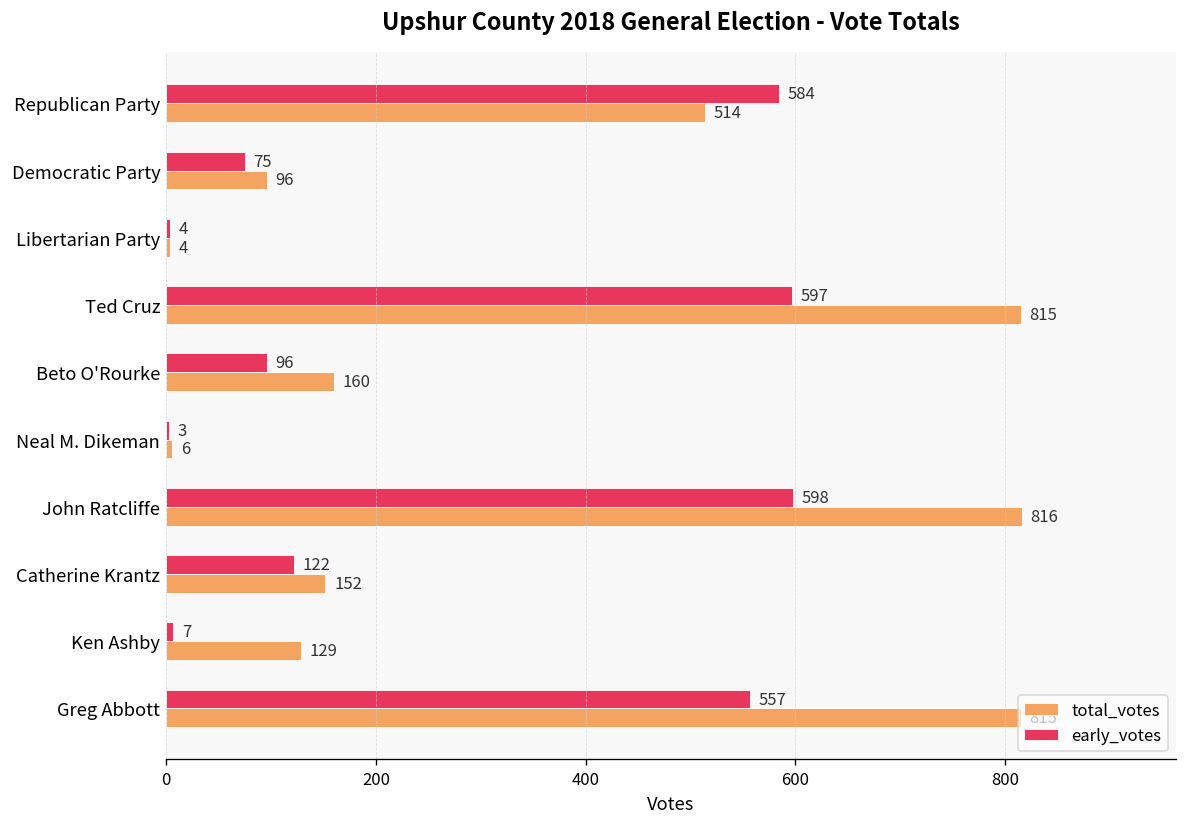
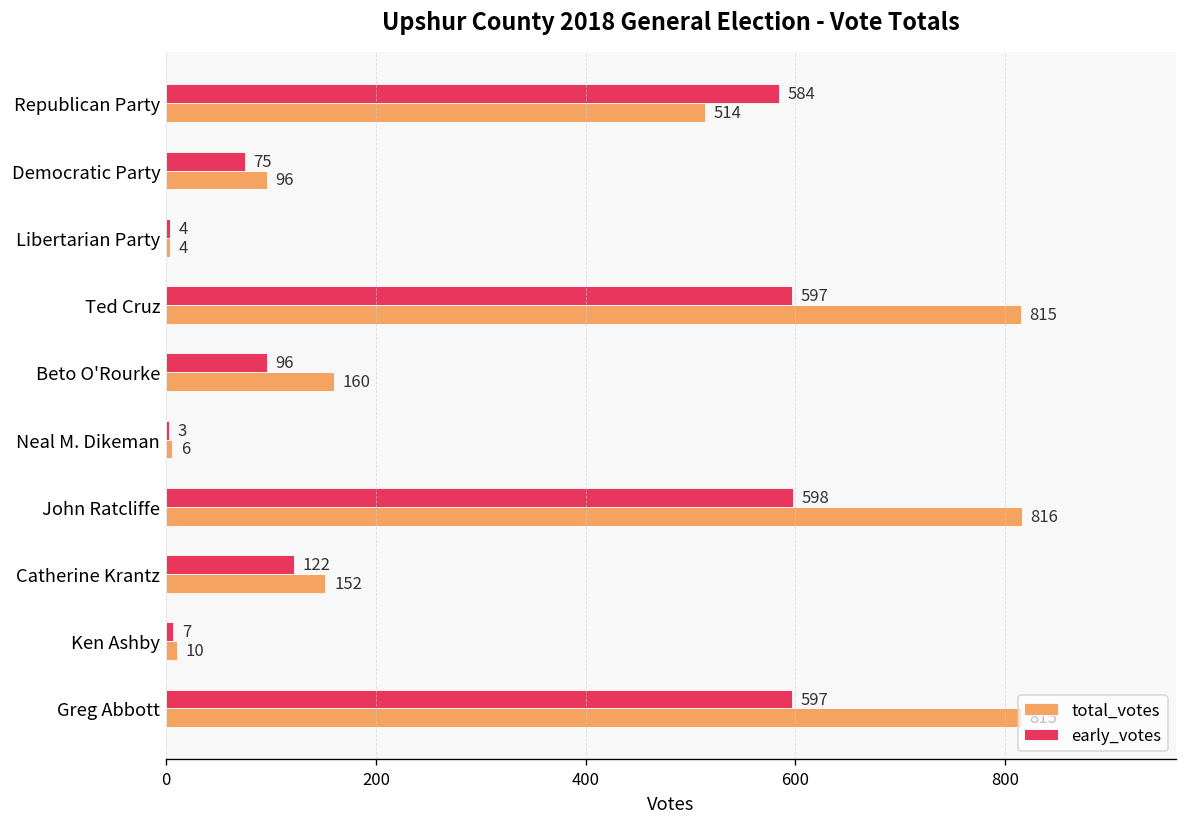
  {
    "total_votes": {
      "Republican Party": 514,
      "Democratic Party": 96,
      "Libertarian Party": 4,
      "Ted Cruz": 815,
      "Beto O'Rourke": 160,
      "Neal M. Dikeman": 6,
      "John Ratcliffe": 816,
      "Catherine Krantz": 152,
-     "Ken Ashby": 129
+     "Ken Ashby": 10
    },
    "early_votes": {
      "Republican Party": 584,
      "Democratic Party": 75,
      "Libertarian Party": 4,
      "Ted Cruz": 597,
      "Beto O'Rourke": 96,
      "Neal M. Dikeman": 3,
      "John Ratcliffe": 598,
      "Catherine Krantz": 122,
      "Ken Ashby": 7,
-     "Greg Abbott": 557
+     "Greg Abbott": 597
    }
  }
